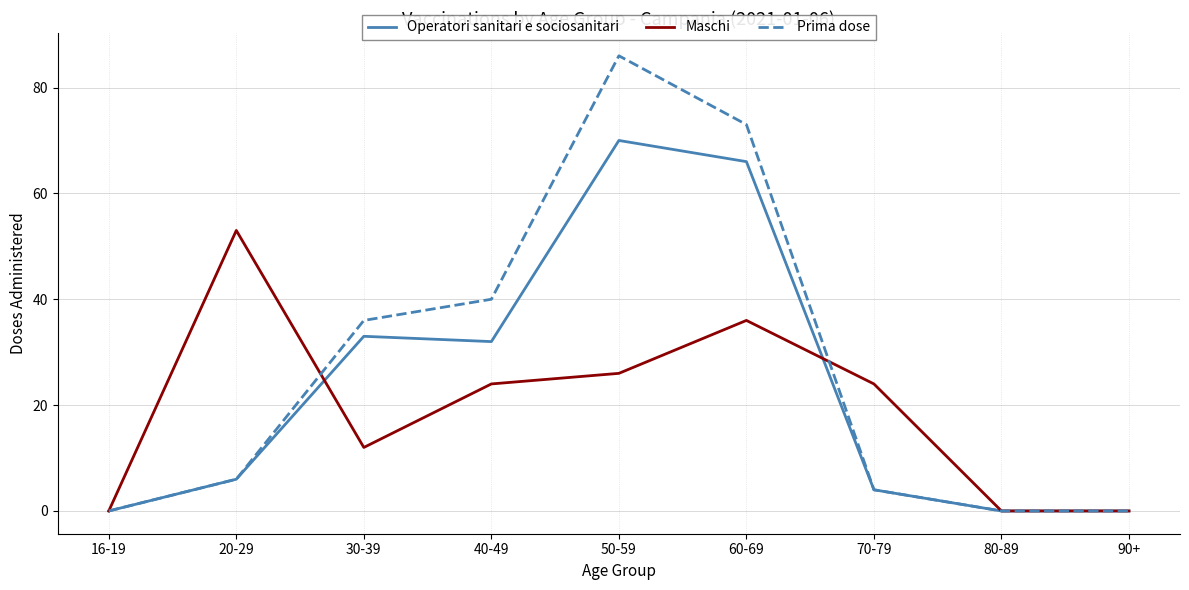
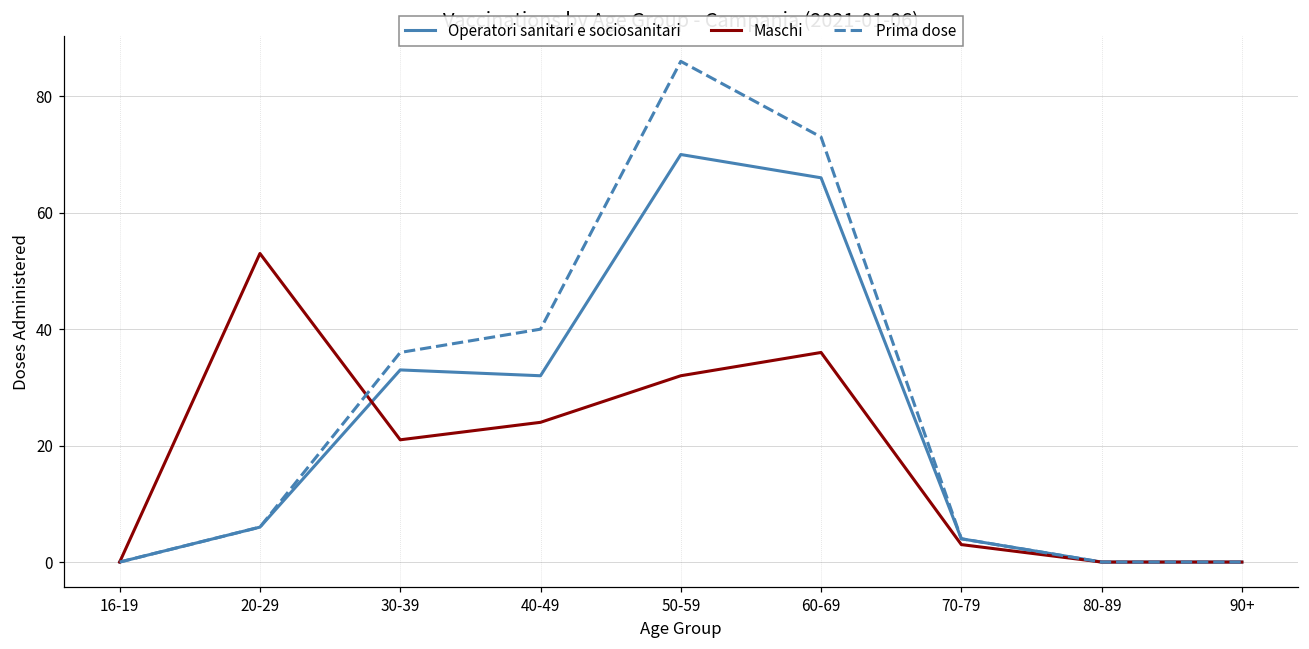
  {
    "Maschi": {
      "20-29": 53,
-     "30-39": 12,
+     "30-39": 21,
      "40-49": 24,
-     "50-59": 26,
+     "50-59": 32,
      "60-69": 36,
-     "70-79": 24
+     "70-79": 3
    }
  }
